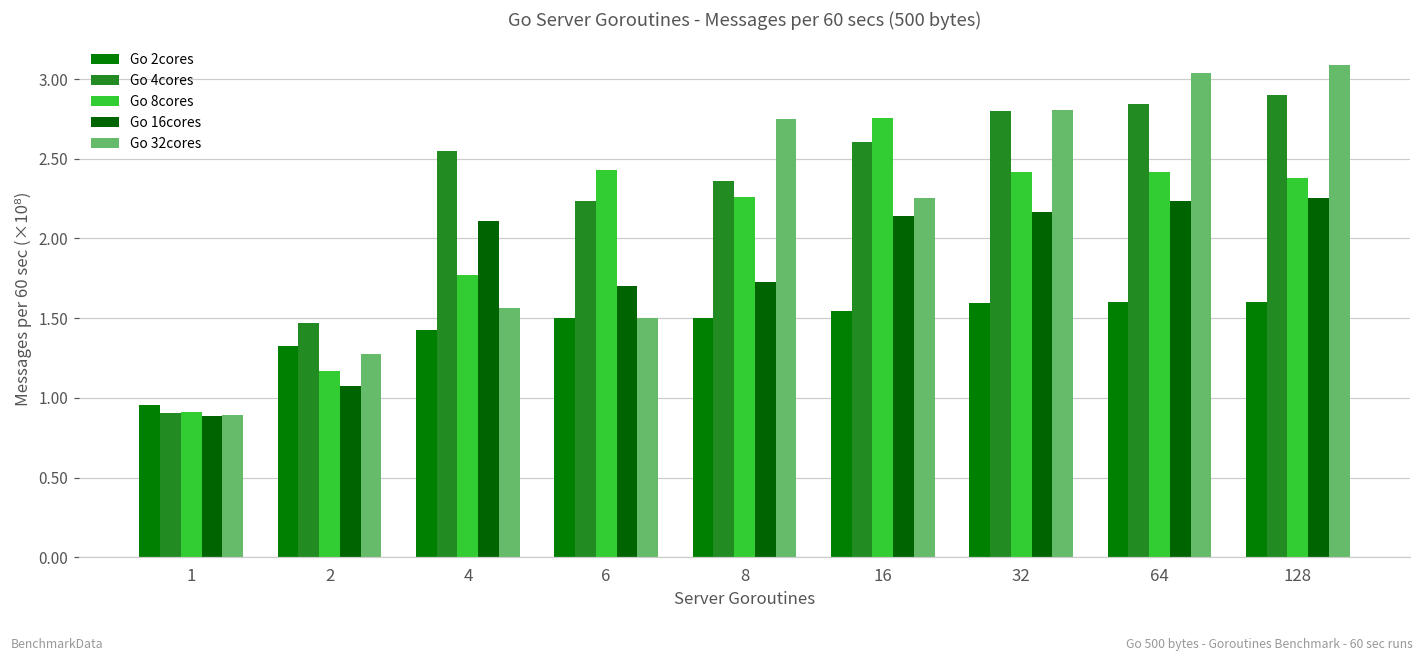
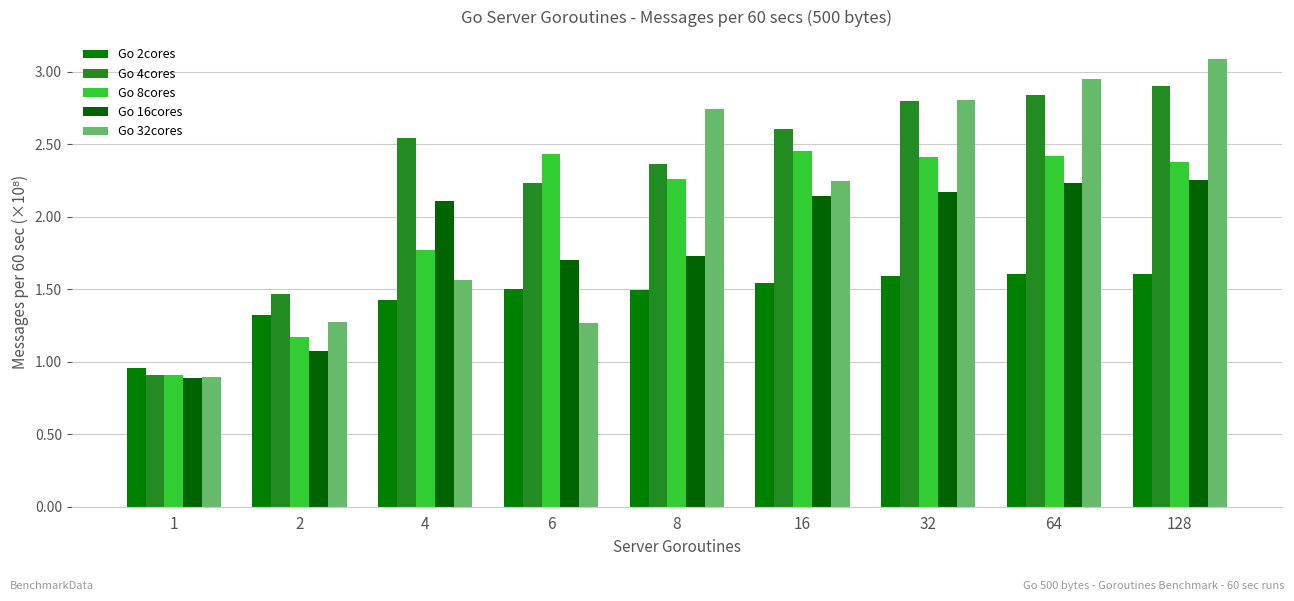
  {
    "Go 8cores": {
      "1": 0.91,
      "2": 1.17,
      "4": 1.77,
      "6": 2.43,
      "8": 2.26,
-     "16": 2.75,
+     "16": 2.45,
      "32": 2.41,
      "64": 2.42,
      "128": 2.38
    },
    "Go 32cores": {
      "1": 0.90,
      "2": 1.27,
      "4": 1.57,
-     "6": 1.50,
+     "6": 1.27,
      "8": 2.75,
      "16": 2.25,
      "32": 2.80,
-     "64": 3.03,
+     "64": 2.95,
      "128": 3.09
    }
  }
